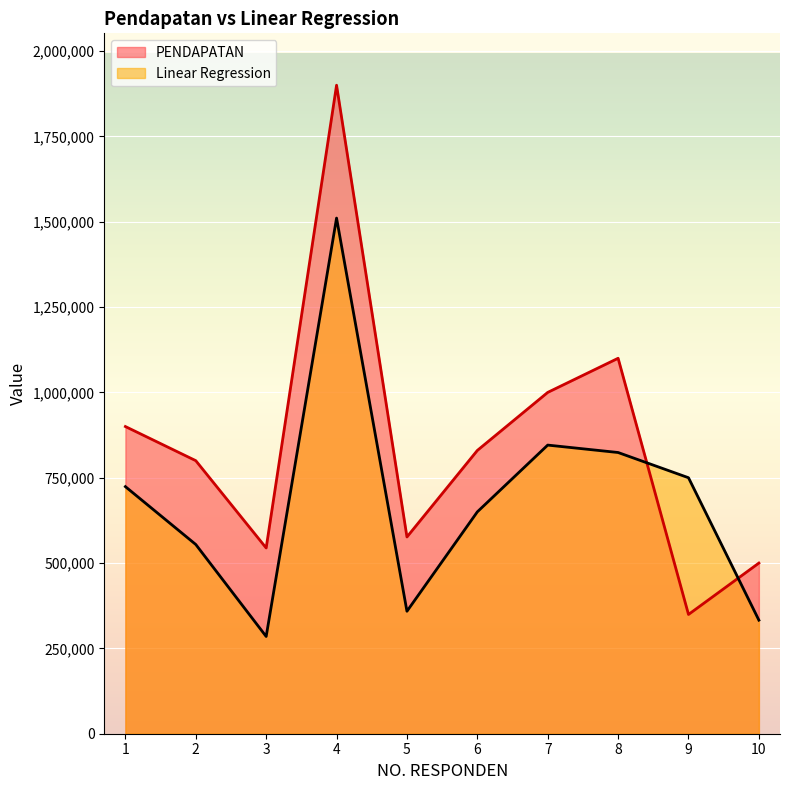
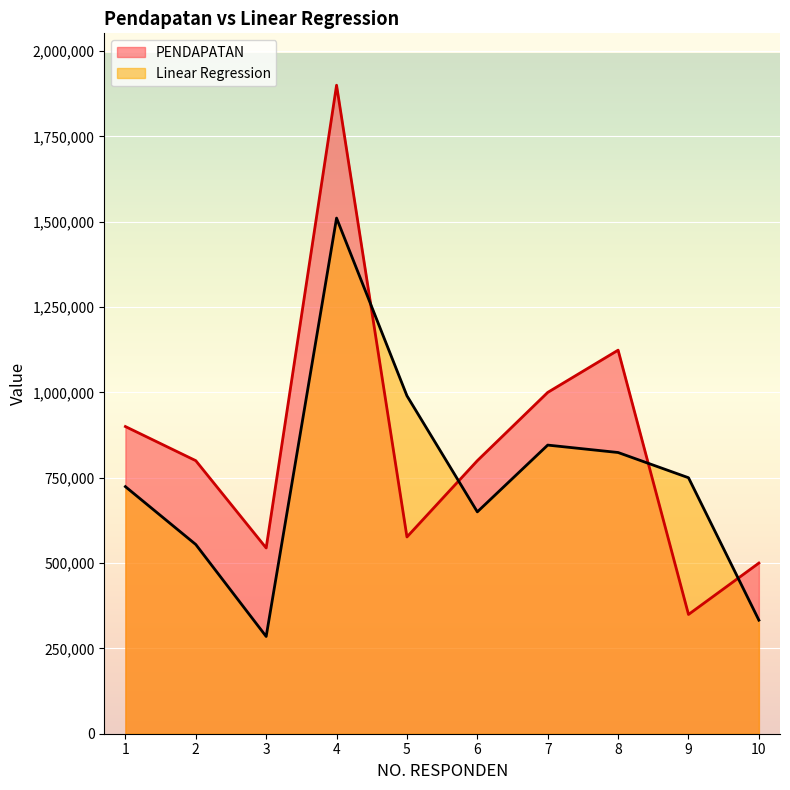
  {
    "PENDAPATAN": {
      "1": "900,000",
      "2": "800,000",
      "3": "540,000",
      "4": "1,900,000",
      "5": "580,000",
-     "6": "830,000",
+     "6": "800,000",
      "7": "1,000,000",
-     "8": "1,100,000",
+     "8": "1,120,000",
      "9": "350,000",
      "10": "500,000"
    },
    "Linear Regression": {
      "1": "720,000",
      "2": "550,000",
      "3": "280,000",
      "4": "1,510,000",
-     "5": "360,000",
+     "5": "990,000",
      "6": "650,000",
      "7": "850,000",
      "8": "820,000",
      "9": "750,000",
      "10": "330,000"
    }
  }
